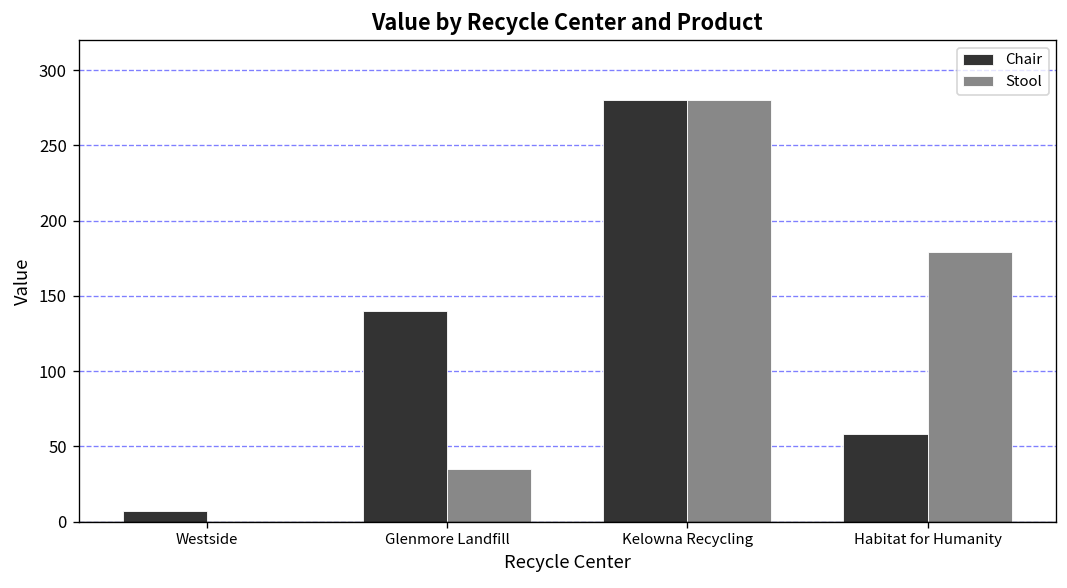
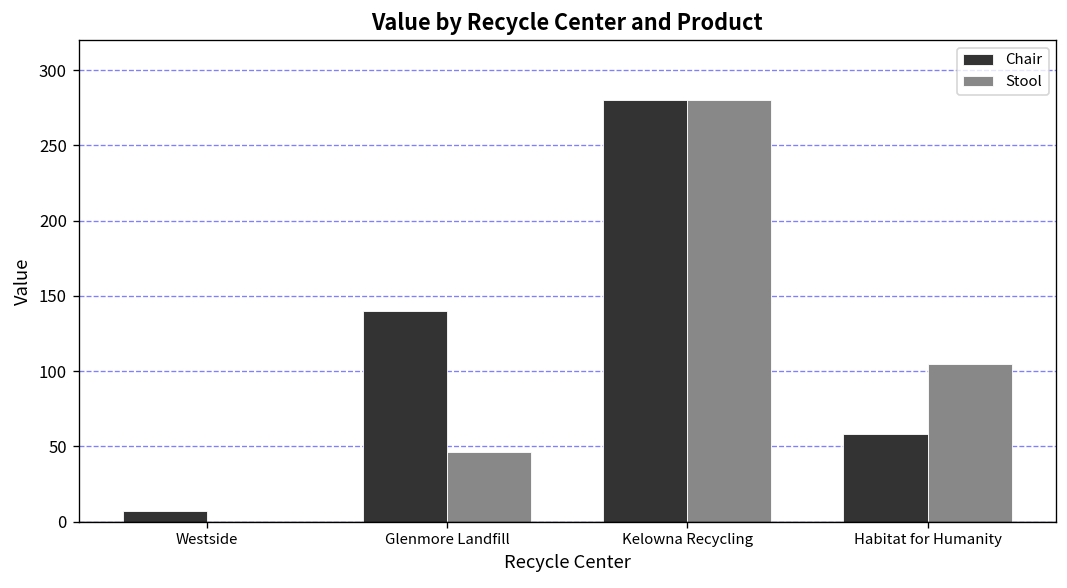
  {
    "Chair": {
      "Westside": 7,
      "Glenmore Landfill": 140,
      "Kelowna Recycling": 280,
      "Habitat for Humanity": 58
    },
    "Stool": {
      "Westside": 0,
-     "Glenmore Landfill": 35,
+     "Glenmore Landfill": 46,
      "Kelowna Recycling": 280,
-     "Habitat for Humanity": 179
+     "Habitat for Humanity": 105
    }
  }
